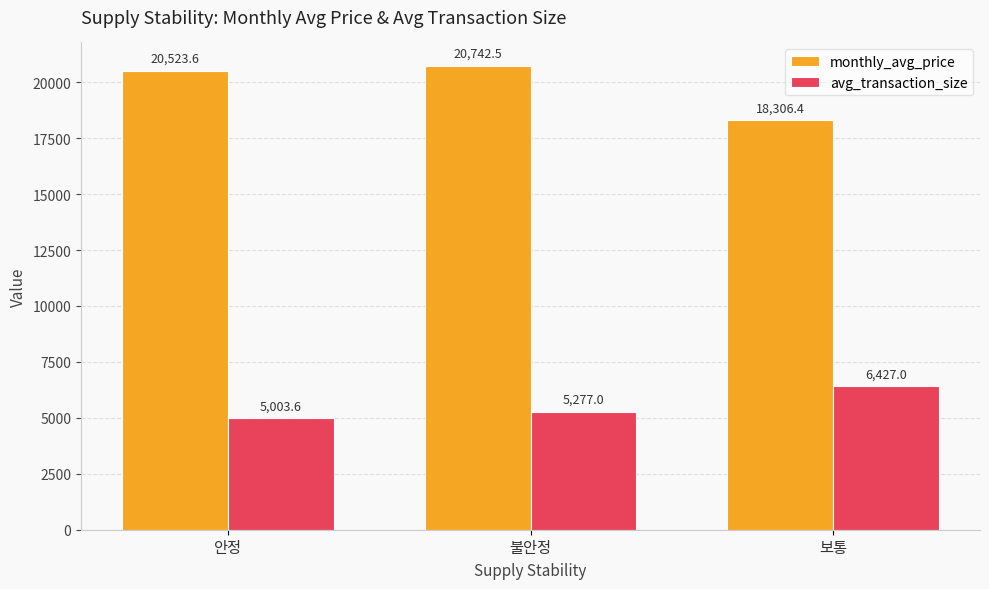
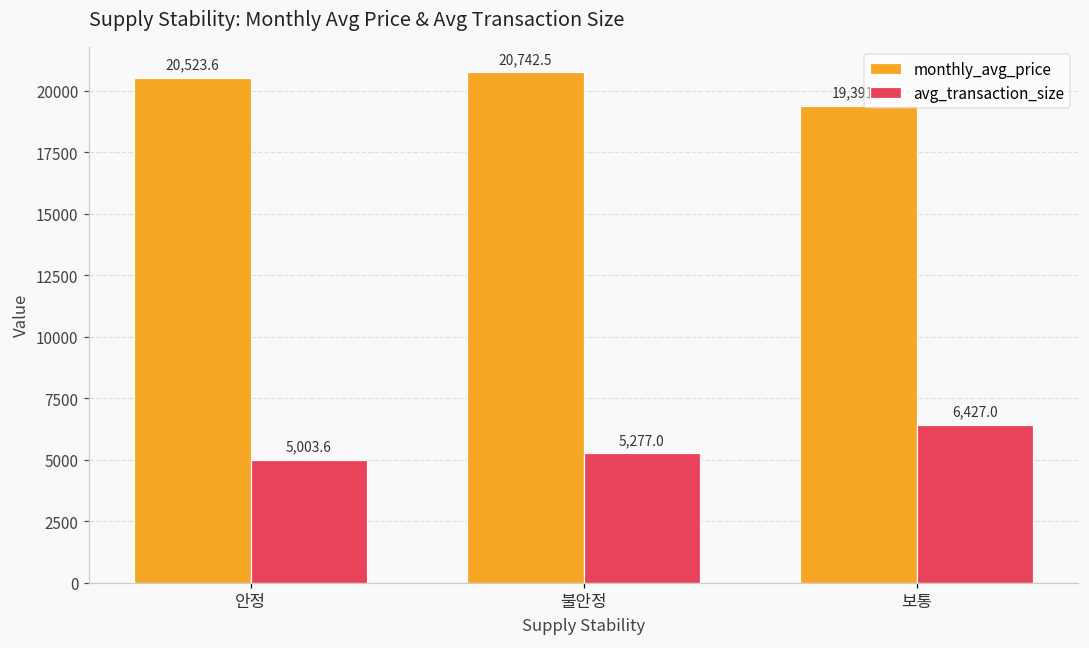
  {
    "monthly_avg_price": {
-     "보통": "18300"
+     "보통": "19400"
    },
    "avg_transaction_size": {
      "안정": "5,003.6",
      "불안정": "5,277.0",
      "보통": "6,427.0"
    }
  }
